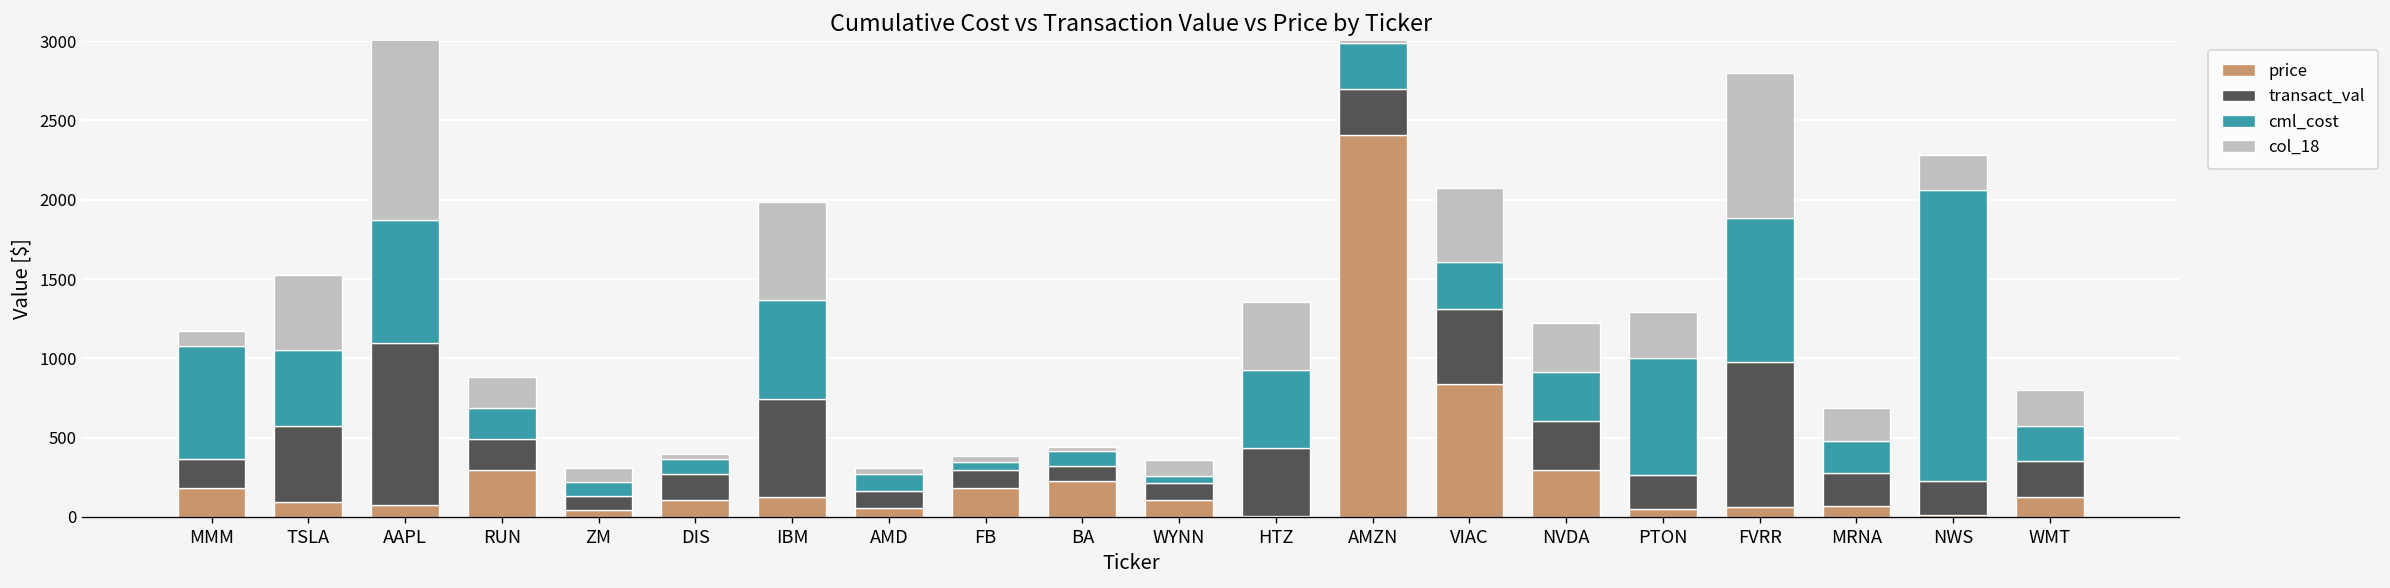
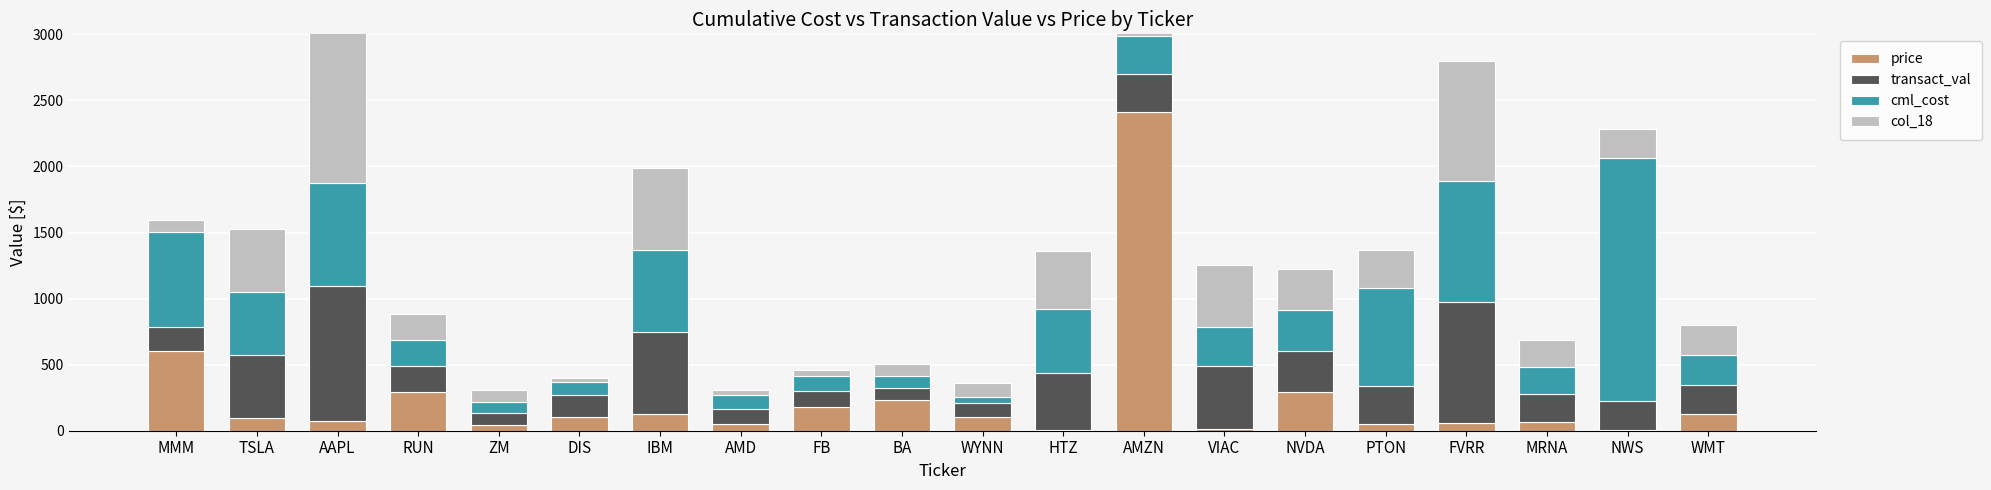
  {
    "price": {
-     "MMM": 180,
+     "MMM": 600,
      "TSLA": 100,
      "AAPL": 80,
      "RUN": 290,
      "ZM": 40,
      "DIS": 110,
      "IBM": 120,
      "AMD": 50,
      "FB": 180,
      "BA": 230,
      "WYNN": 110,
      "AMZN": 2410,
-     "VIAC": 840,
+     "VIAC": 20,
      "NVDA": 290,
      "PTON": 50,
      "FVRR": 60,
      "MRNA": 70,
      "WMT": 120
    },
    "transact_val": {
      "MMM": 180,
      "TSLA": 480,
      "AAPL": 1020,
      "RUN": 200,
      "ZM": 90,
      "DIS": 160,
      "IBM": 620,
      "AMD": 110,
      "FB": 120,
      "BA": 90,
      "WYNN": 110,
      "HTZ": 430,
      "AMZN": 290,
      "VIAC": 470,
      "NVDA": 310,
-     "PTON": 210,
+     "PTON": 290,
      "FVRR": 910,
      "MRNA": 210,
      "NWS": 220,
      "WMT": 220
    },
    "cml_cost": {
      "MMM": 720,
      "TSLA": 480,
      "AAPL": 770,
      "RUN": 200,
      "ZM": 90,
      "DIS": 100,
      "IBM": 620,
      "AMD": 110,
-     "FB": 50,
+     "FB": 120,
      "BA": 90,
      "WYNN": 40,
      "HTZ": 490,
      "AMZN": 290,
      "VIAC": 300,
      "NVDA": 310,
      "PTON": 740,
      "FVRR": 910,
      "MRNA": 210,
      "NWS": 1840,
      "WMT": 220
    },
    "col_18": {
      "MMM": 90,
      "TSLA": 480,
      "RUN": 200,
      "ZM": 90,
      "DIS": 30,
      "IBM": 620,
      "AMD": 40,
      "FB": 40,
-     "BA": 30,
+     "BA": 90,
      "WYNN": 110,
      "HTZ": 430,
      "VIAC": 470,
      "NVDA": 310,
      "PTON": 290,
      "FVRR": 910,
      "MRNA": 210,
      "NWS": 220,
      "WMT": 220
    }
  }
